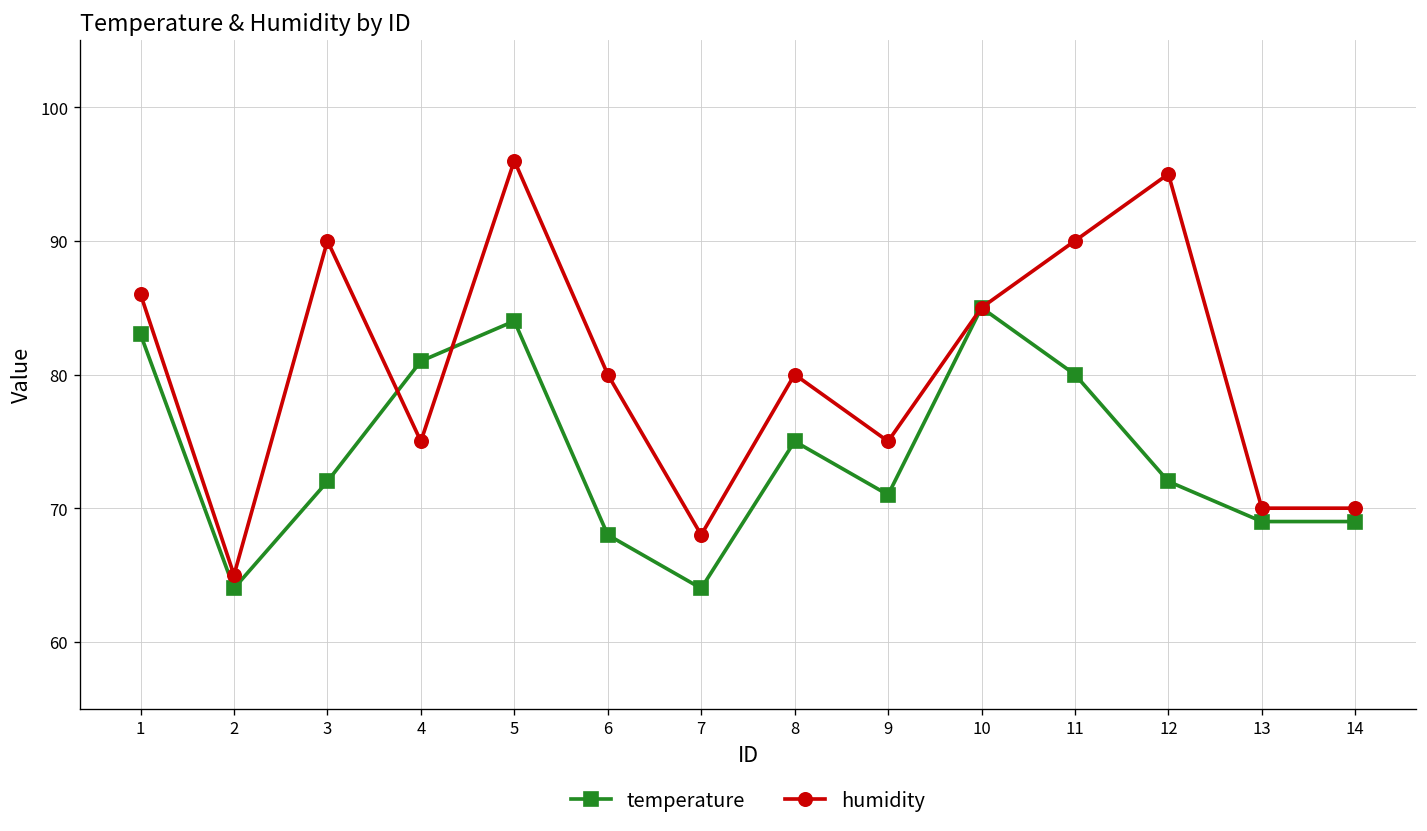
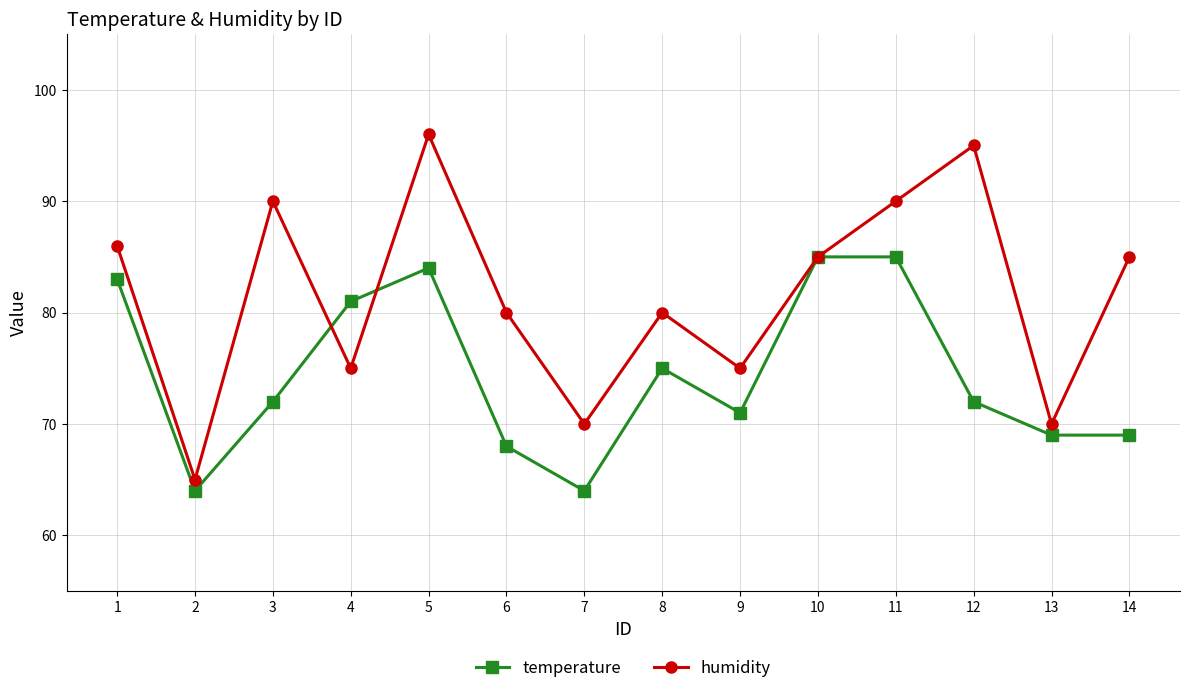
  {
    "temperature": {
      "1": 83,
      "2": 64,
      "3": 72,
      "4": 81,
      "5": 84,
      "6": 68,
      "7": 64,
      "8": 75,
      "9": 71,
-     "11": 80,
+     "11": 85,
      "12": 72,
      "13": 69,
      "14": 69
    },
    "humidity": {
      "1": 86,
      "2": 65,
      "3": 90,
      "4": 75,
      "5": 96,
      "6": 80,
-     "7": 68,
+     "7": 70,
      "8": 80,
      "9": 75,
      "11": 90,
      "12": 95,
      "13": 70,
-     "14": 70
+     "14": 85
    }
  }
